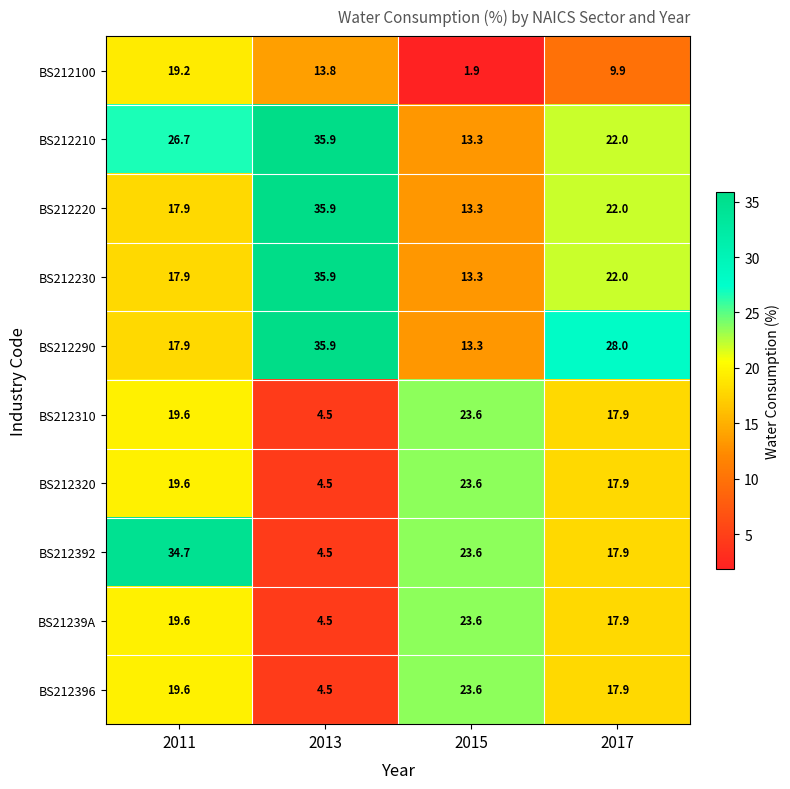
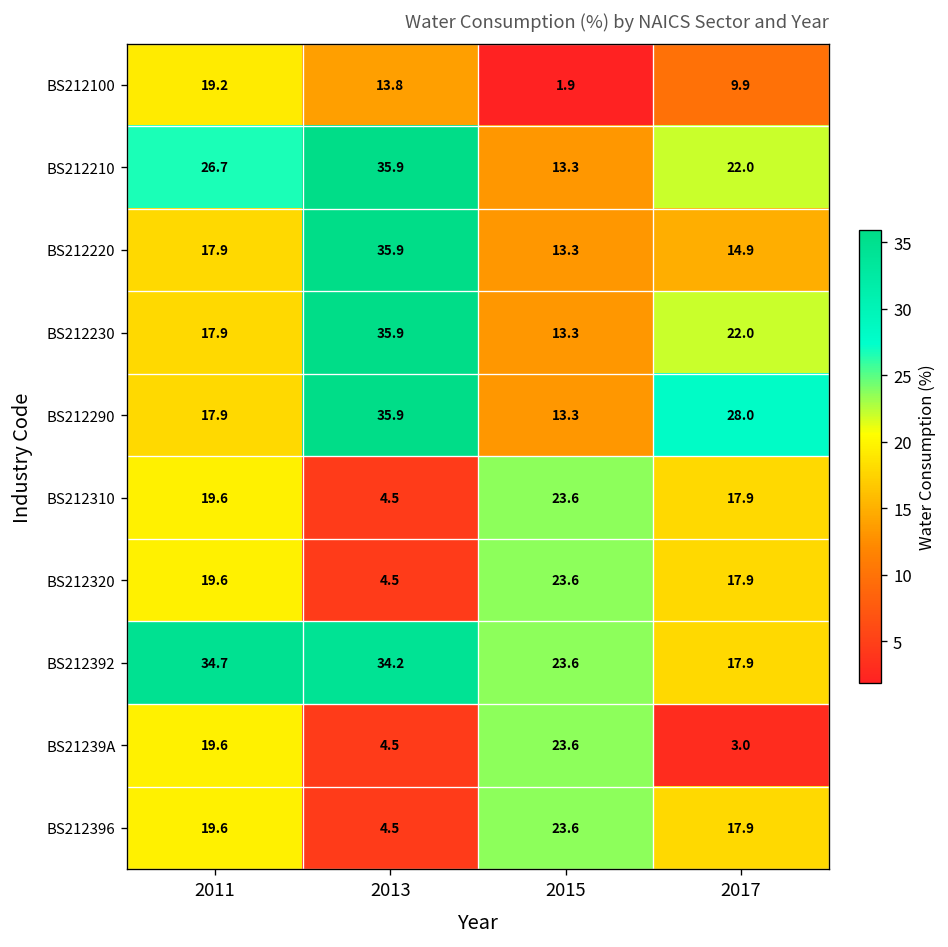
  {
    "BS212100": {
      "2011": 19.2,
      "2013": 13.8,
      "2015": 1.9,
      "2017": 9.9
    },
    "BS212210": {
      "2011": 26.7,
      "2013": 35.9,
      "2015": 13.3,
      "2017": 22.0
    },
    "BS212220": {
      "2011": 17.9,
      "2013": 35.9,
      "2015": 13.3,
-     "2017": 22.0
+     "2017": 14.9
    },
    "BS212230": {
      "2011": 17.9,
      "2013": 35.9,
      "2015": 13.3,
      "2017": 22.0
    },
    "BS212290": {
      "2011": 17.9,
      "2013": 35.9,
      "2015": 13.3,
      "2017": 28.0
    },
    "BS212310": {
      "2011": 19.6,
      "2013": 4.5,
      "2015": 23.6,
      "2017": 17.9
    },
    "BS212320": {
      "2011": 19.6,
      "2013": 4.5,
      "2015": 23.6,
      "2017": 17.9
    },
    "BS212392": {
      "2011": 34.7,
-     "2013": 4.5,
+     "2013": 34.2,
      "2015": 23.6,
      "2017": 17.9
    },
    "BS21239A": {
      "2011": 19.6,
      "2013": 4.5,
      "2015": 23.6,
-     "2017": 17.9
+     "2017": 3.0
    },
    "BS212396": {
      "2011": 19.6,
      "2013": 4.5,
      "2015": 23.6,
      "2017": 17.9
    }
  }
